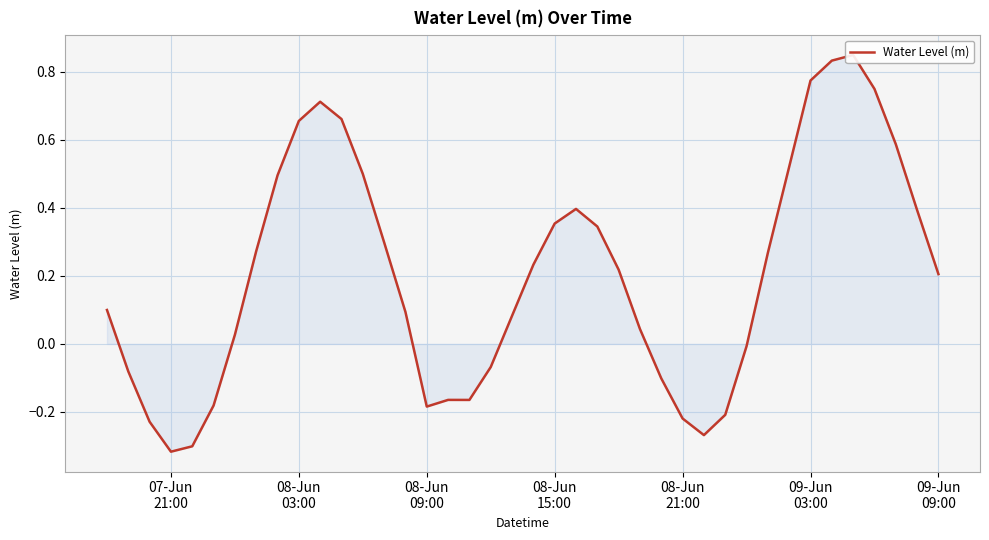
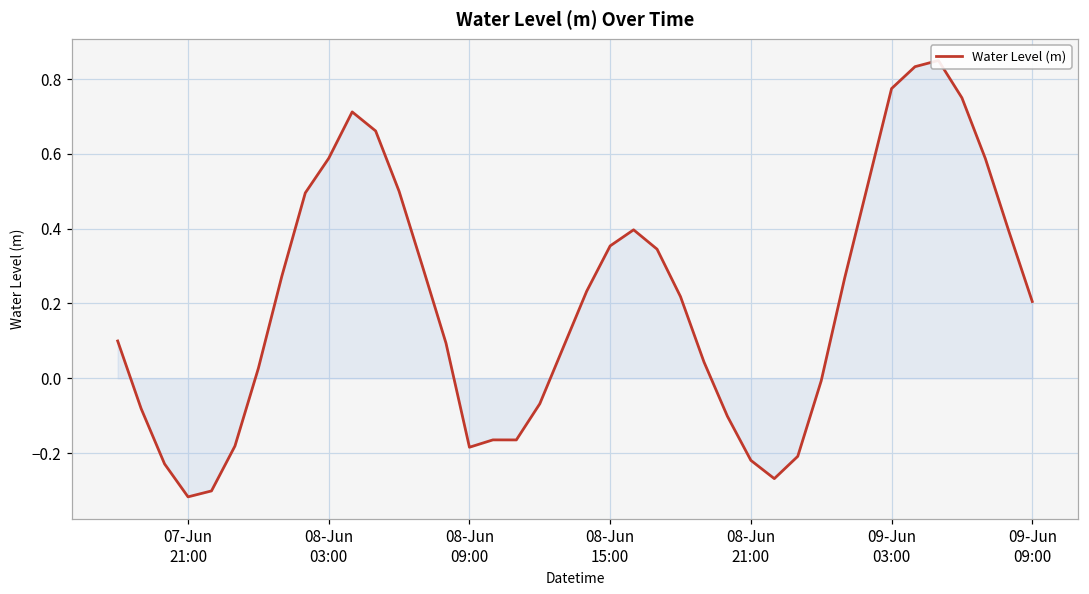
  {
    "Water Level (m)": {
      "07-Jun 21:00": -0.32,
-     "08-Jun 03:00": 0.66,
+     "08-Jun 03:00": 0.59,
      "08-Jun 09:00": -0.18,
      "08-Jun 21:00": -0.22
    }
  }
